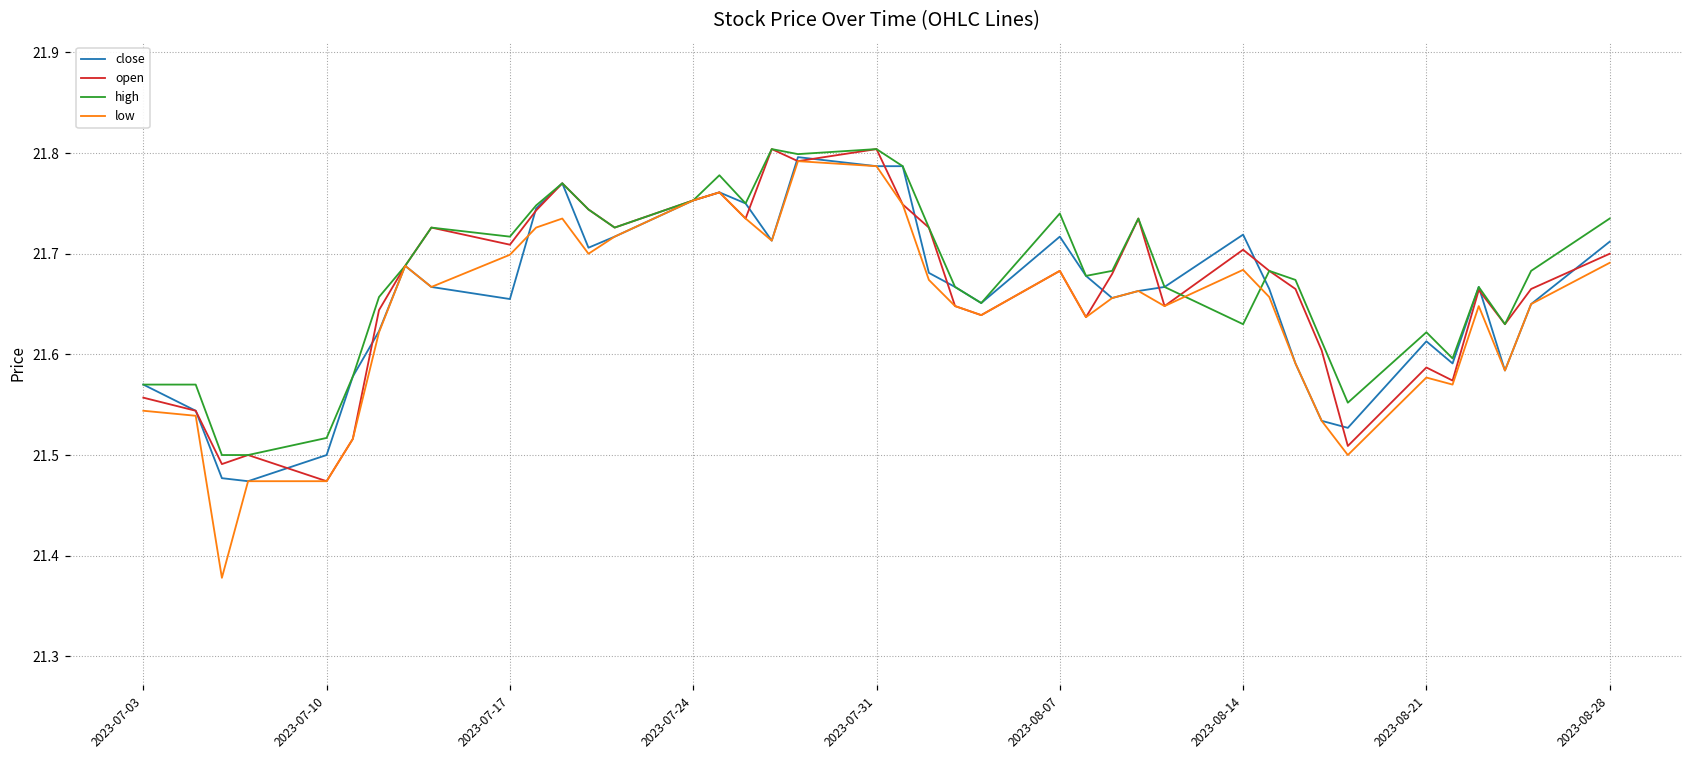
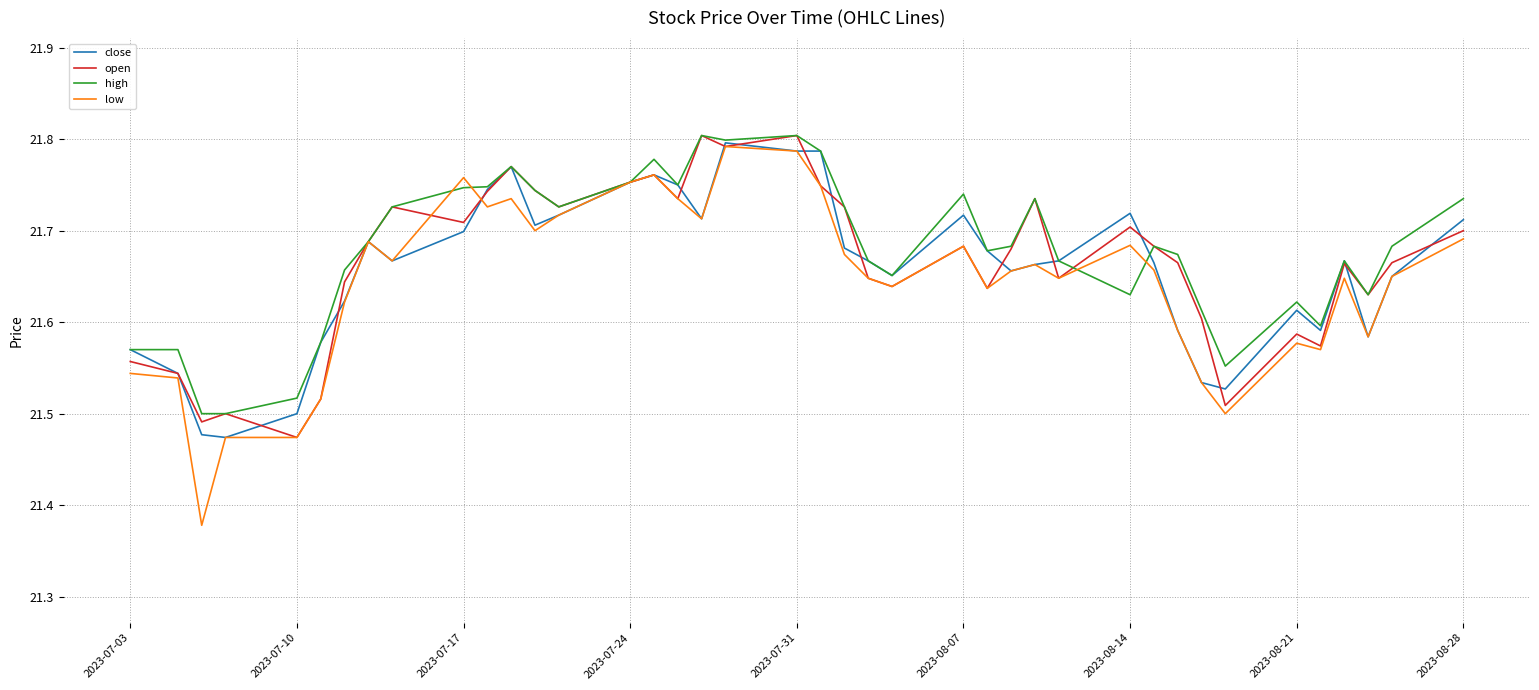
  {
    "close": {
      "2023-07-10": 21.50,
-     "2023-07-17": 21.66,
+     "2023-07-17": 21.70,
      "2023-08-07": 21.72,
      "2023-08-14": 21.72,
      "2023-08-21": 21.61,
      "2023-08-28": 21.71
    },
    "open": {
      "2023-07-03": 21.56,
      "2023-07-17": 21.71,
      "2023-08-14": 21.70,
      "2023-08-21": 21.59,
      "2023-08-28": 21.70
    },
    "high": {
      "2023-07-10": 21.52,
-     "2023-07-17": 21.72,
+     "2023-07-17": 21.75,
      "2023-08-07": 21.74,
      "2023-08-14": 21.63,
      "2023-08-21": 21.62,
      "2023-08-28": 21.74
    },
    "low": {
      "2023-07-03": 21.54,
-     "2023-07-17": 21.70,
+     "2023-07-17": 21.76,
      "2023-08-14": 21.68,
      "2023-08-21": 21.58,
      "2023-08-28": 21.69
    }
  }
